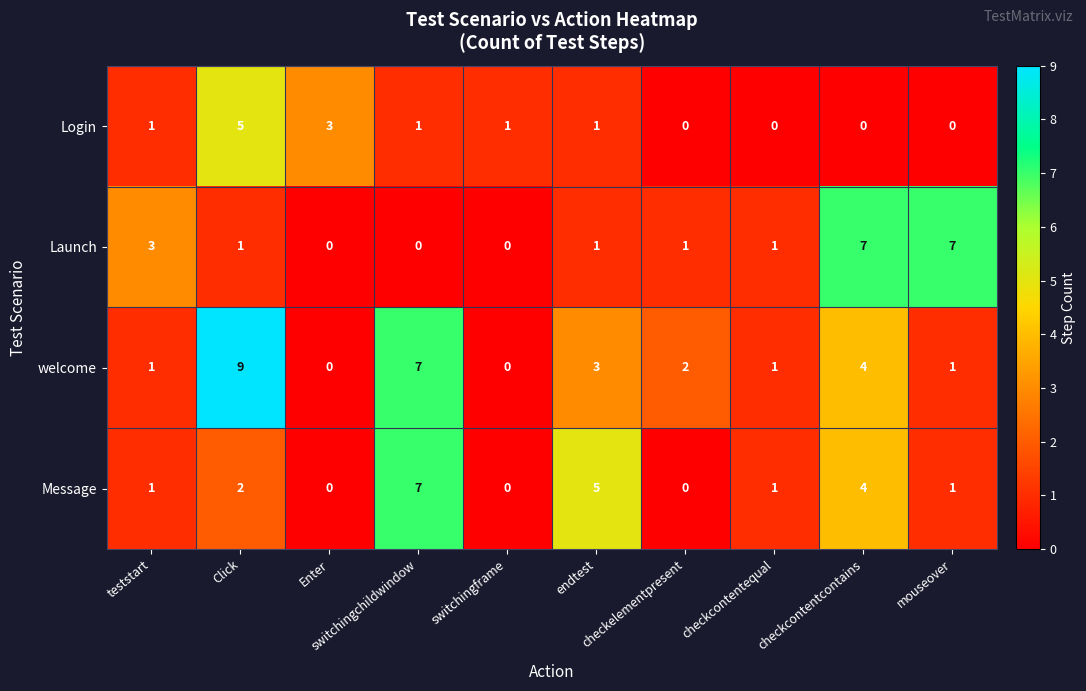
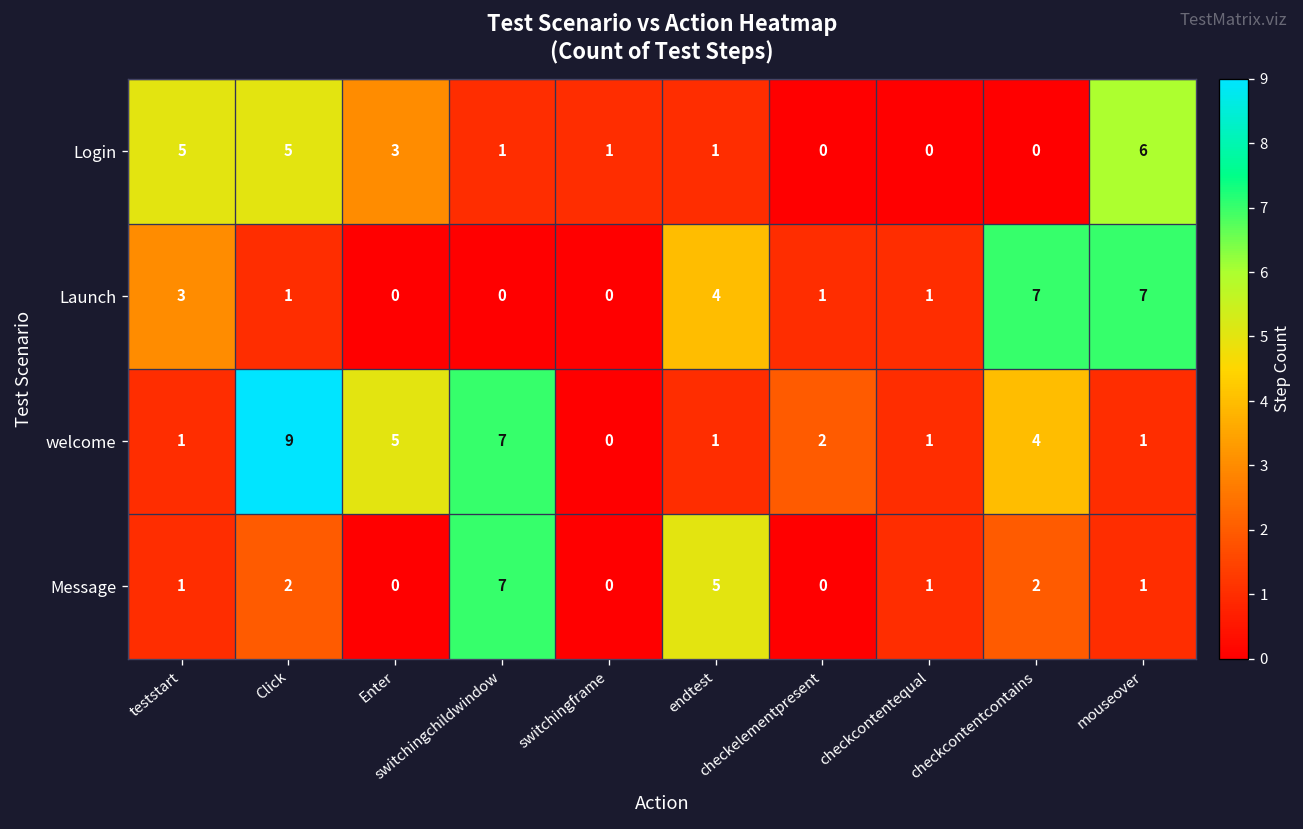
  {
    "Login": {
-     "teststart": 1,
+     "teststart": 5,
      "Click": 5,
      "Enter": 3,
      "switchingchildwindow": 1,
      "switchingframe": 1,
      "endtest": 1,
      "checkelementpresent": 0,
      "checkcontentequal": 0,
      "checkcontentcontains": 0,
-     "mouseover": 0
+     "mouseover": 6
    },
    "Launch": {
      "teststart": 3,
      "Click": 1,
      "Enter": 0,
      "switchingchildwindow": 0,
      "switchingframe": 0,
-     "endtest": 1,
+     "endtest": 4,
      "checkelementpresent": 1,
      "checkcontentequal": 1,
      "checkcontentcontains": 7,
      "mouseover": 7
    },
    "welcome": {
      "teststart": 1,
      "Click": 9,
-     "Enter": 0,
+     "Enter": 5,
      "switchingchildwindow": 7,
      "switchingframe": 0,
-     "endtest": 3,
+     "endtest": 1,
      "checkelementpresent": 2,
      "checkcontentequal": 1,
      "checkcontentcontains": 4,
      "mouseover": 1
    },
    "Message": {
      "teststart": 1,
      "Click": 2,
      "Enter": 0,
      "switchingchildwindow": 7,
      "switchingframe": 0,
      "endtest": 5,
      "checkelementpresent": 0,
      "checkcontentequal": 1,
-     "checkcontentcontains": 4,
+     "checkcontentcontains": 2,
      "mouseover": 1
    }
  }
